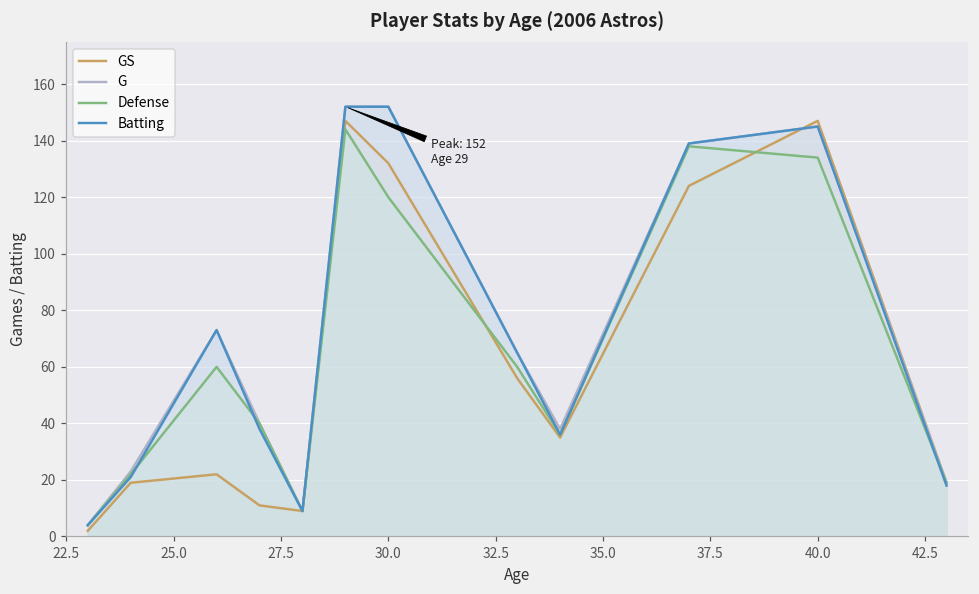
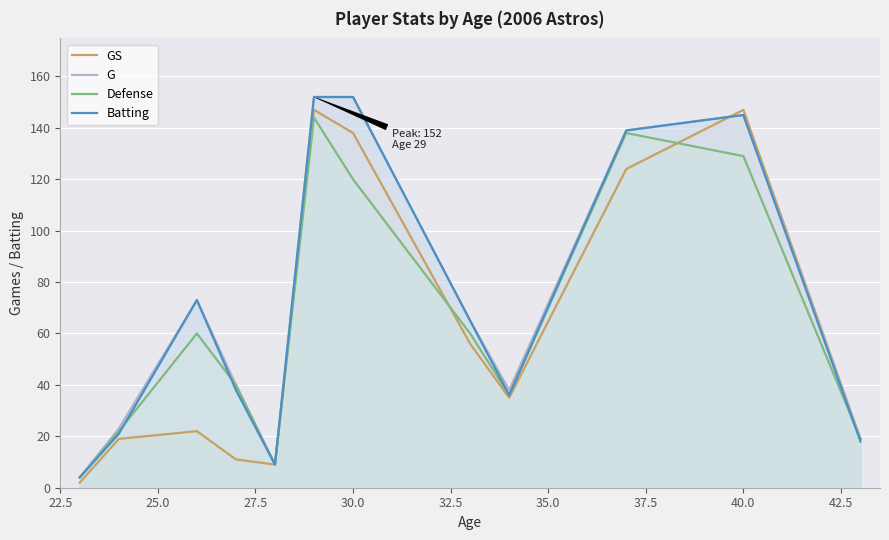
  {
    "GS": {
-     "30.0": 132,
+     "30.0": 138,
      "40.0": 147
    },
    "Defense": {
      "30.0": 120,
-     "40.0": 134
+     "40.0": 129
    }
  }
